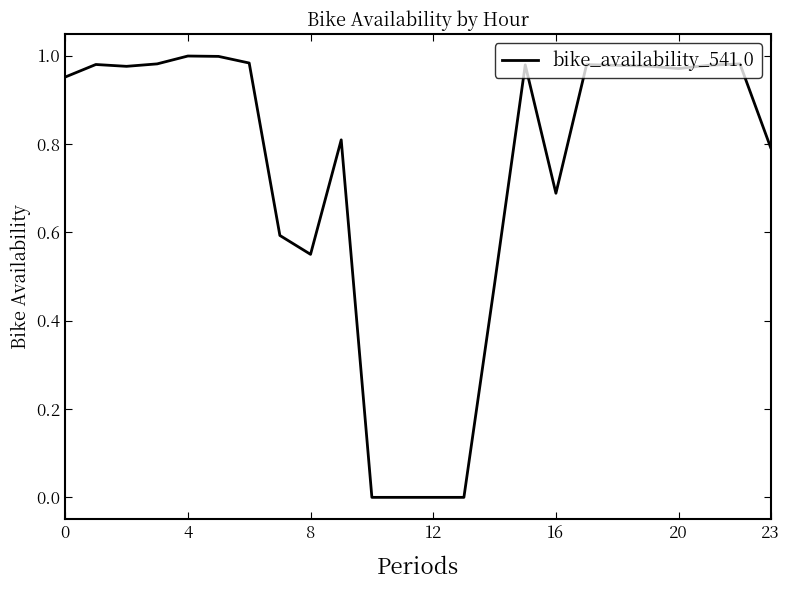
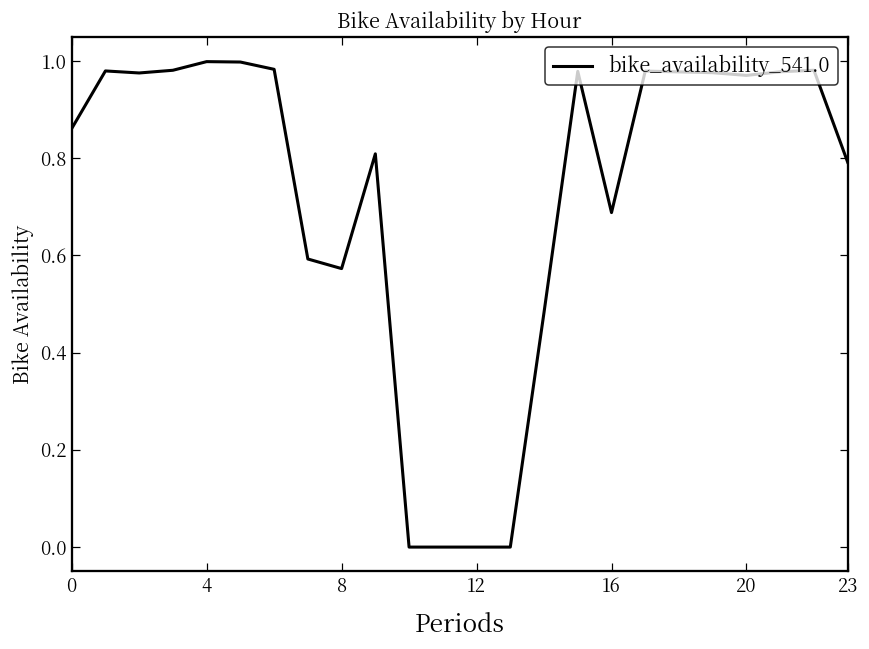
  {
-   "0": 0.95,
+   "0": 0.86,
    "4": 1.00,
-   "8": 0.55,
+   "8": 0.57,
    "12": 0.00,
    "16": 0.69,
    "23": 0.79
  }
